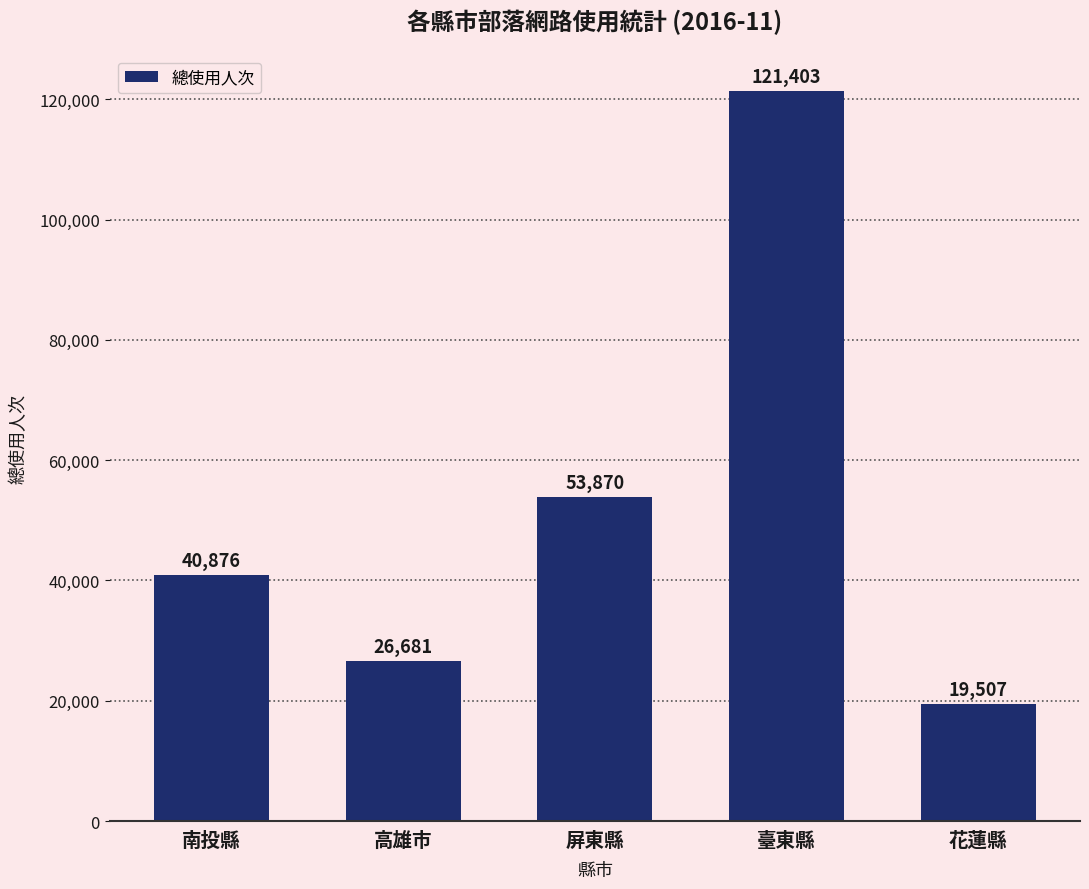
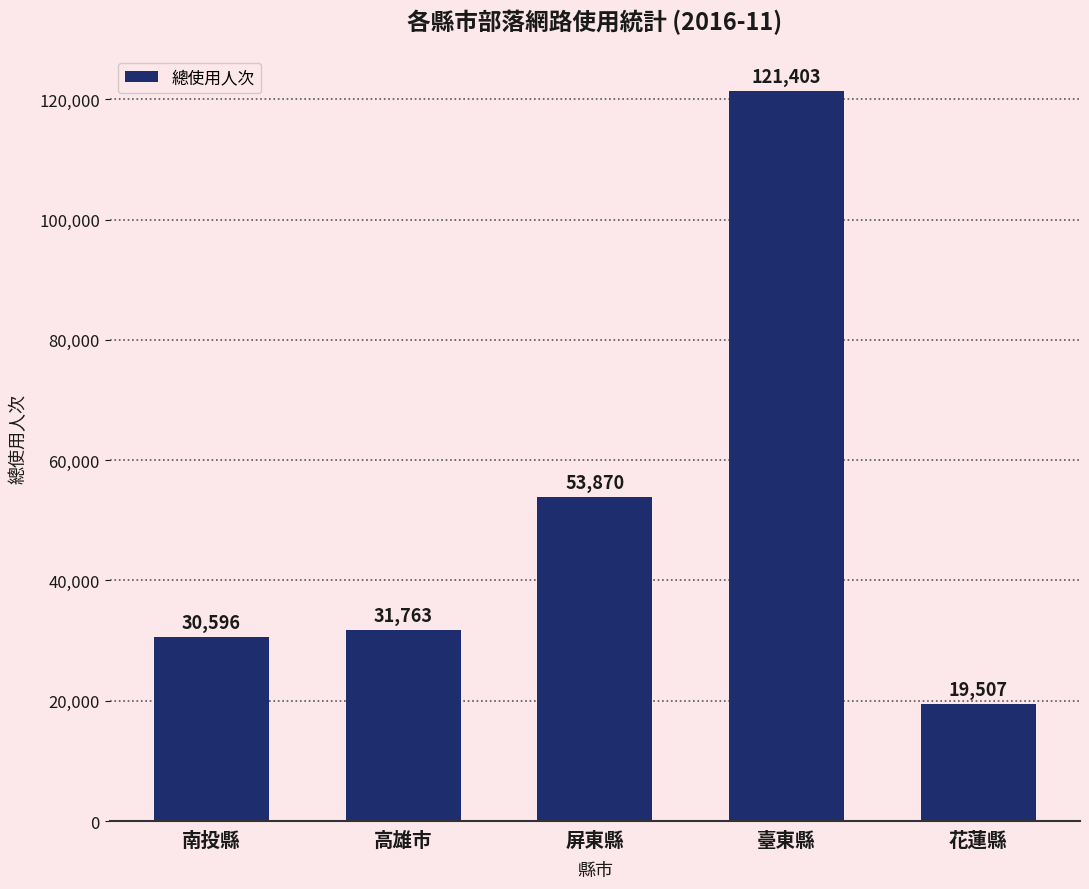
  {
-   "南投縣": "40,876",
-   "高雄市": "26,681",
+   "南投縣": "30,596",
+   "高雄市": "31,763",
    "屏東縣": "53,870",
    "臺東縣": "121,403",
    "花蓮縣": "19,507"
  }
